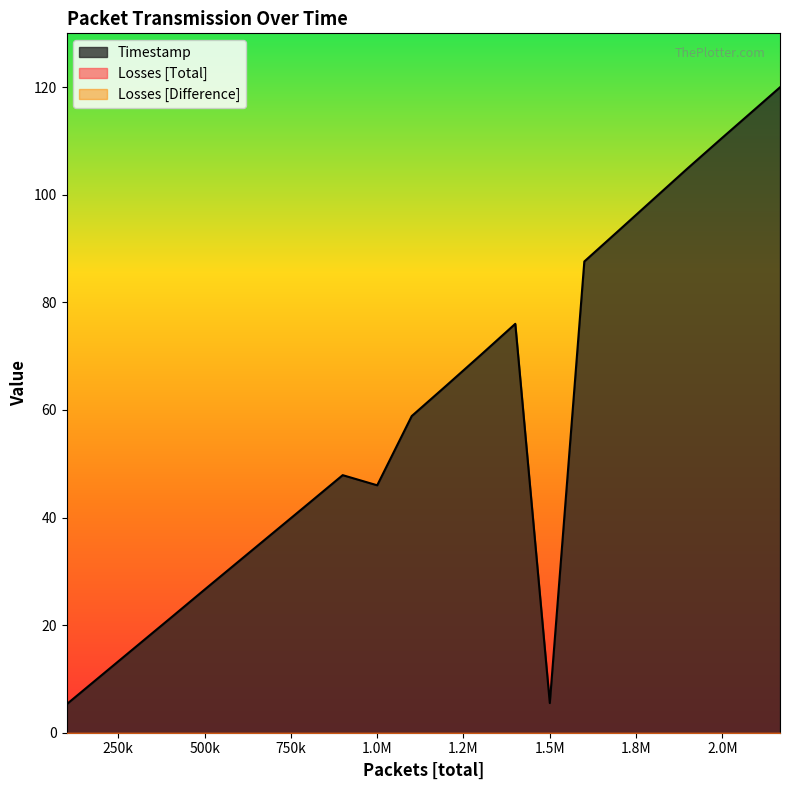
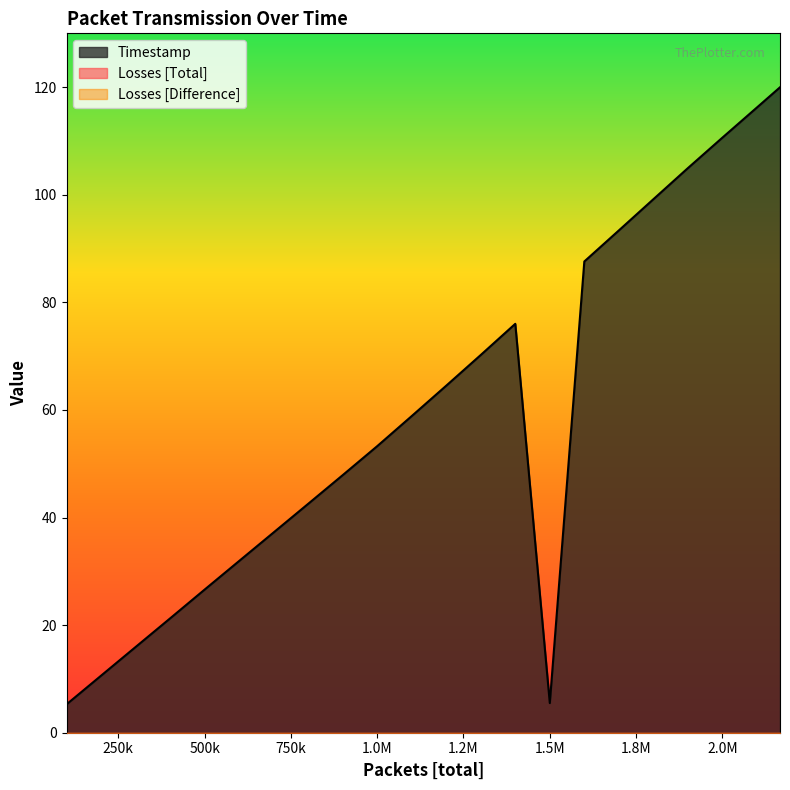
  {
    "Timestamp": {
      "500k": 27,
-     "1.0M": 46,
+     "1.0M": 53,
      "1.5M": 6,
      "2.0M": 111
    },
    "Losses [Difference]": {
      "500k": 0,
      "1.0M": 0,
      "1.5M": 0,
      "2.0M": 0
    }
  }
